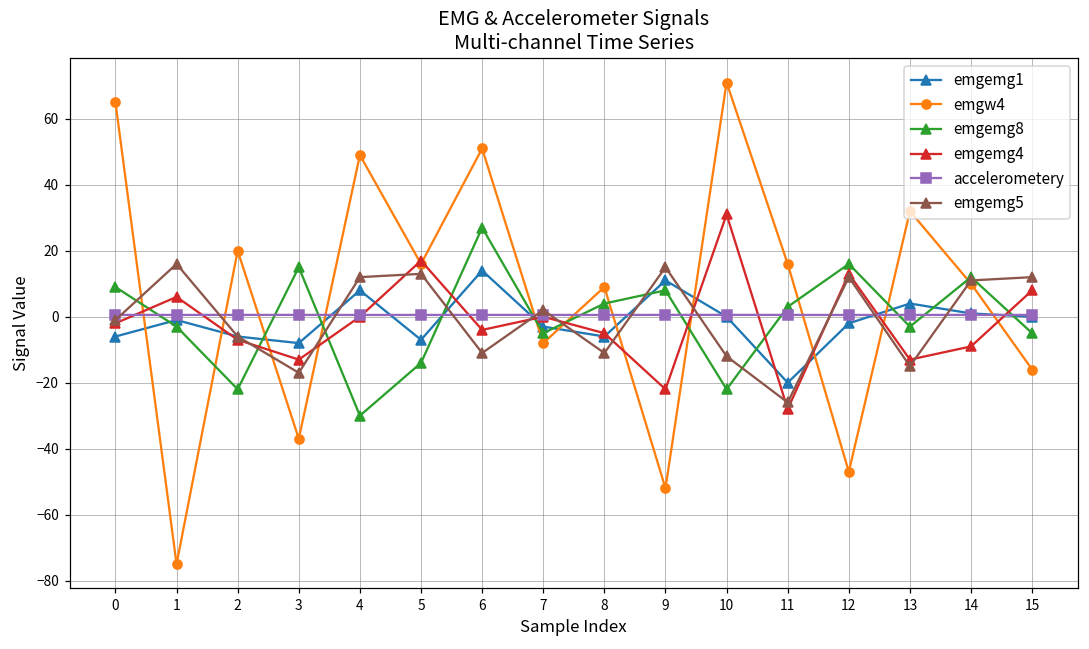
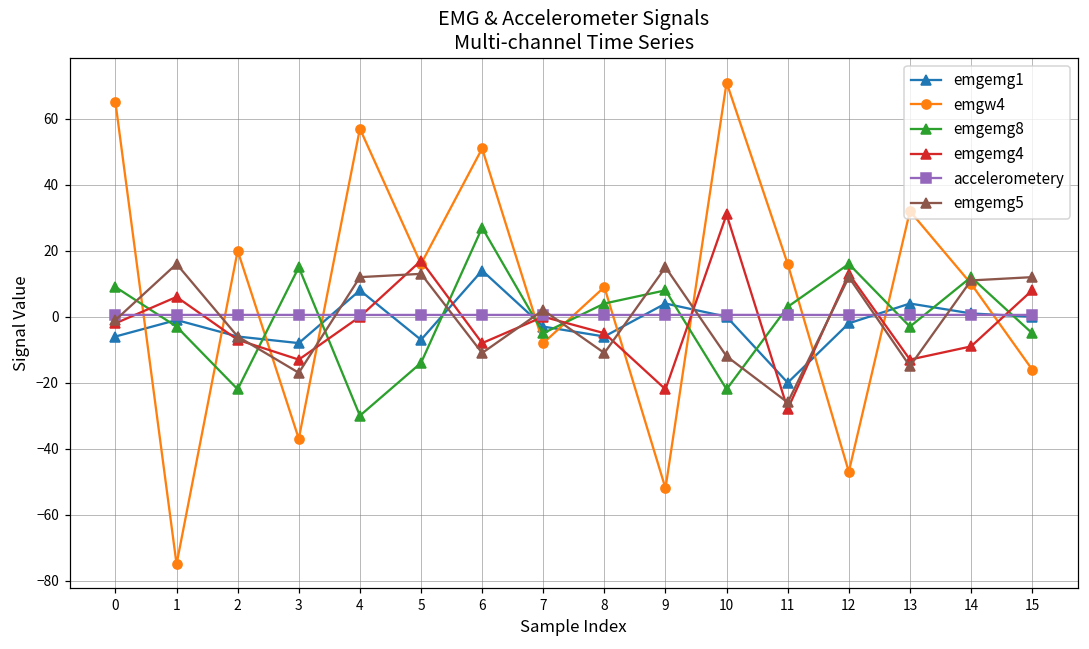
  {
    "emgemg1": {
      "0": -6,
      "1": -1,
      "3": -8,
      "4": 8,
      "5": -7,
      "6": 14,
      "7": -3,
      "8": -6,
-     "9": 11,
+     "9": 4,
      "11": -20,
      "12": -2,
      "13": 4
    },
    "emgw4": {
      "0": 65,
      "1": -75,
      "2": 20,
      "3": -37,
-     "4": 49,
+     "4": 57,
      "5": 16,
      "6": 51,
      "7": -8,
      "8": 9,
      "9": -52,
      "10": 71,
      "11": 16,
      "12": -47,
      "13": 32,
      "14": 10,
      "15": -16
    },
    "emgemg8": {
      "0": 9,
      "1": -3,
      "2": -22,
      "3": 15,
      "4": -30,
      "5": -14,
      "6": 27,
      "7": -5,
      "8": 4,
      "9": 8,
      "10": -22,
      "11": 3,
      "12": 16,
      "13": -3,
      "14": 12,
      "15": -5
    },
    "emgemg4": {
      "0": -2,
      "1": 6,
      "2": -7,
      "3": -13,
      "5": 17,
-     "6": -4,
+     "6": -8,
      "8": -5,
      "9": -22,
      "10": 31,
      "11": -28,
      "12": 13,
      "13": -13,
      "14": -9,
      "15": 8
    },
    "accelerometery": {
      "0": 1,
      "1": 1,
      "2": 1,
      "3": 1,
      "5": 1,
      "6": 1,
      "8": 1,
      "9": 1,
      "11": 1,
      "12": 1,
      "13": 1
    },
    "emgemg5": {
      "0": -1,
      "1": 16,
      "3": -17,
      "4": 12,
      "5": 13,
      "6": -11,
      "7": 2,
      "8": -11,
      "9": 15,
      "10": -12,
      "11": -26,
      "12": 12,
      "13": -15,
      "14": 11,
      "15": 12
    }
  }
